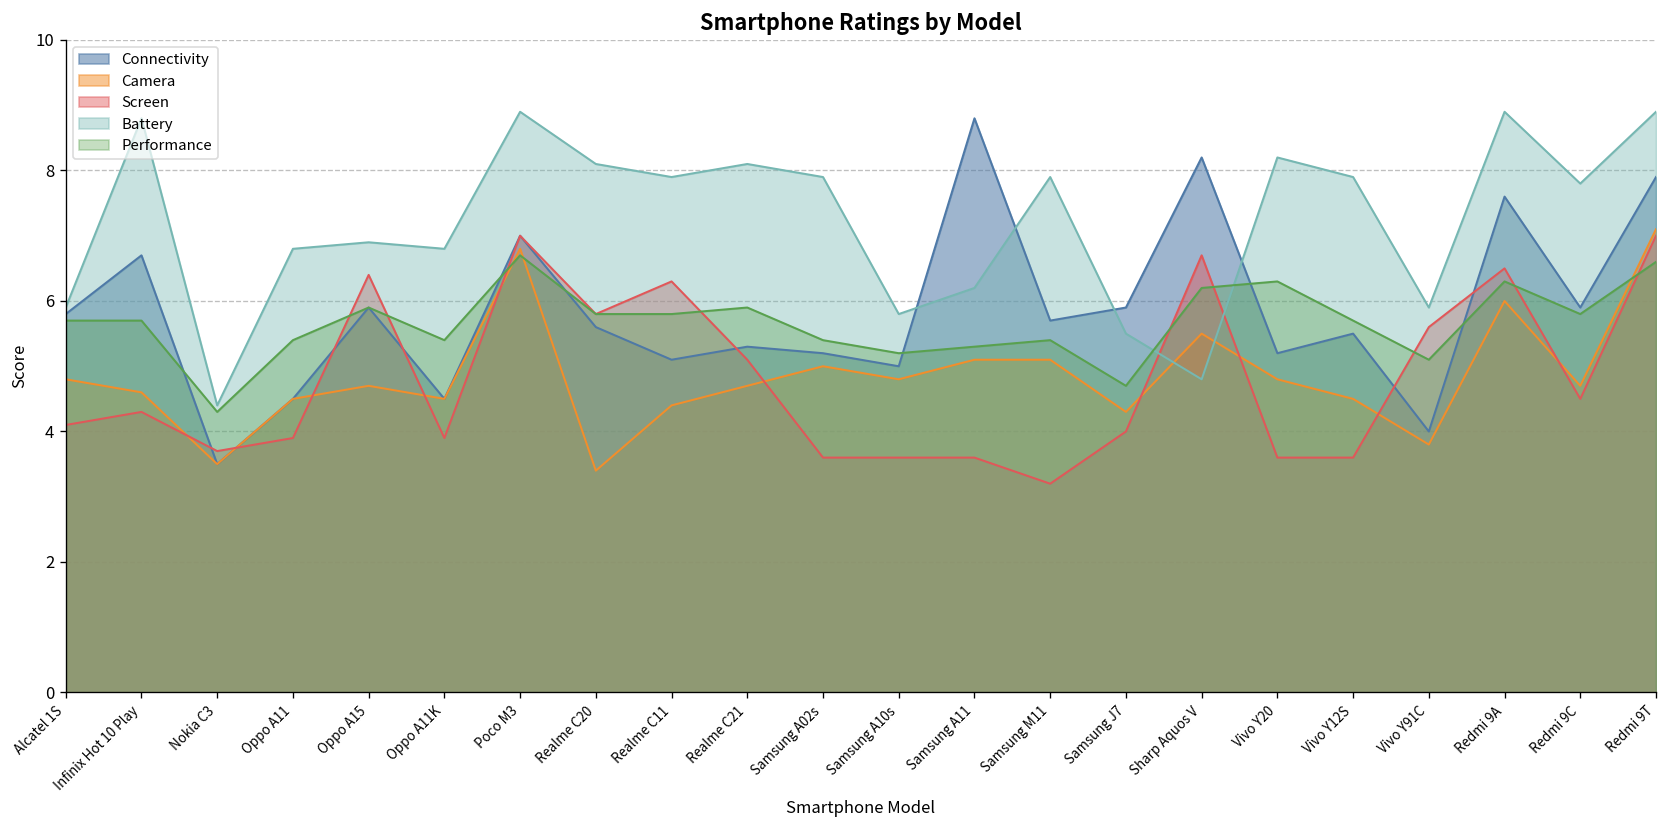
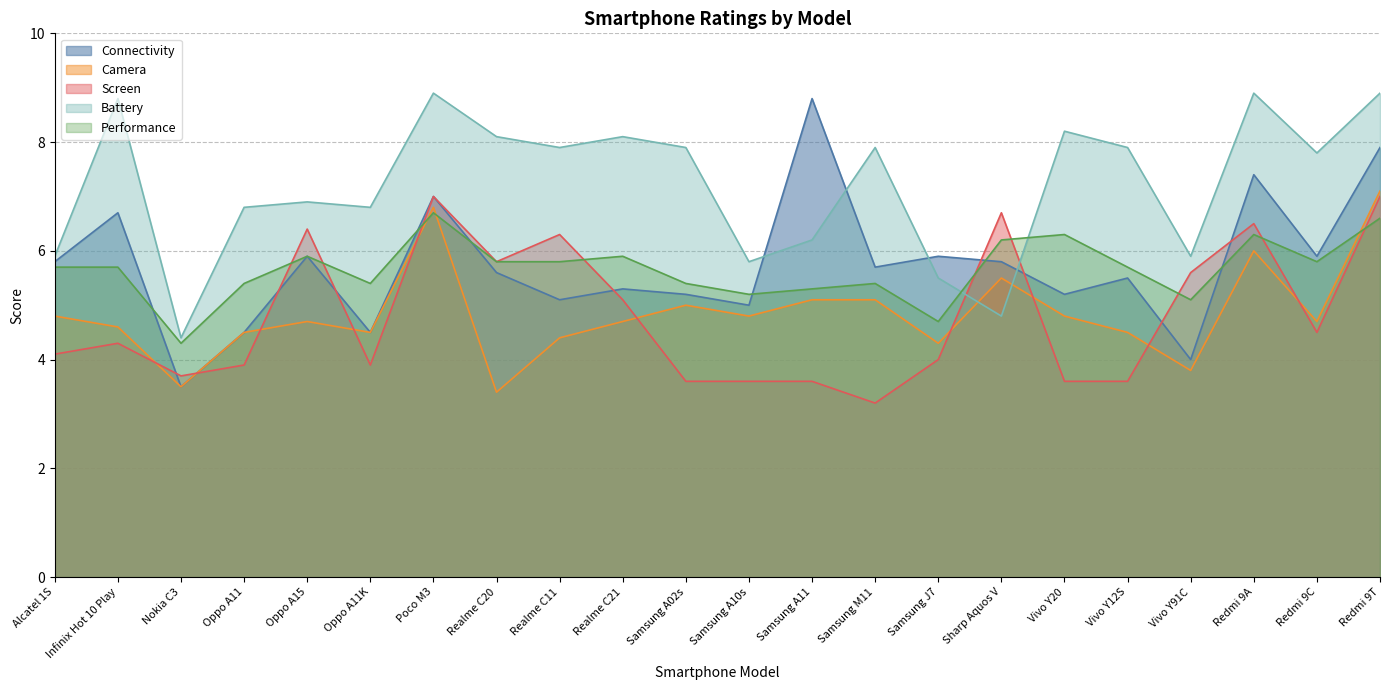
  {
    "Connectivity": {
      "Alcatel 1S": 5.8,
      "Infinix Hot 10 Play": 6.7,
      "Realme C20": 5.6,
      "Realme C11": 5.1,
      "Realme C21": 5.3,
      "Samsung A02s": 5.2,
      "Samsung A10s": 5.0,
      "Samsung A11": 8.8,
      "Samsung M11": 5.7,
      "Samsung J7": 5.9,
-     "Sharp Aquos V": 8.2,
+     "Sharp Aquos V": 5.8,
      "Vivo Y20": 5.2,
      "Vivo Y12S": 5.5,
      "Vivo Y91C": 4.0,
-     "Redmi 9A": 7.6,
+     "Redmi 9A": 7.4,
      "Redmi 9C": 5.9,
      "Redmi 9T": 7.9
    }
  }
